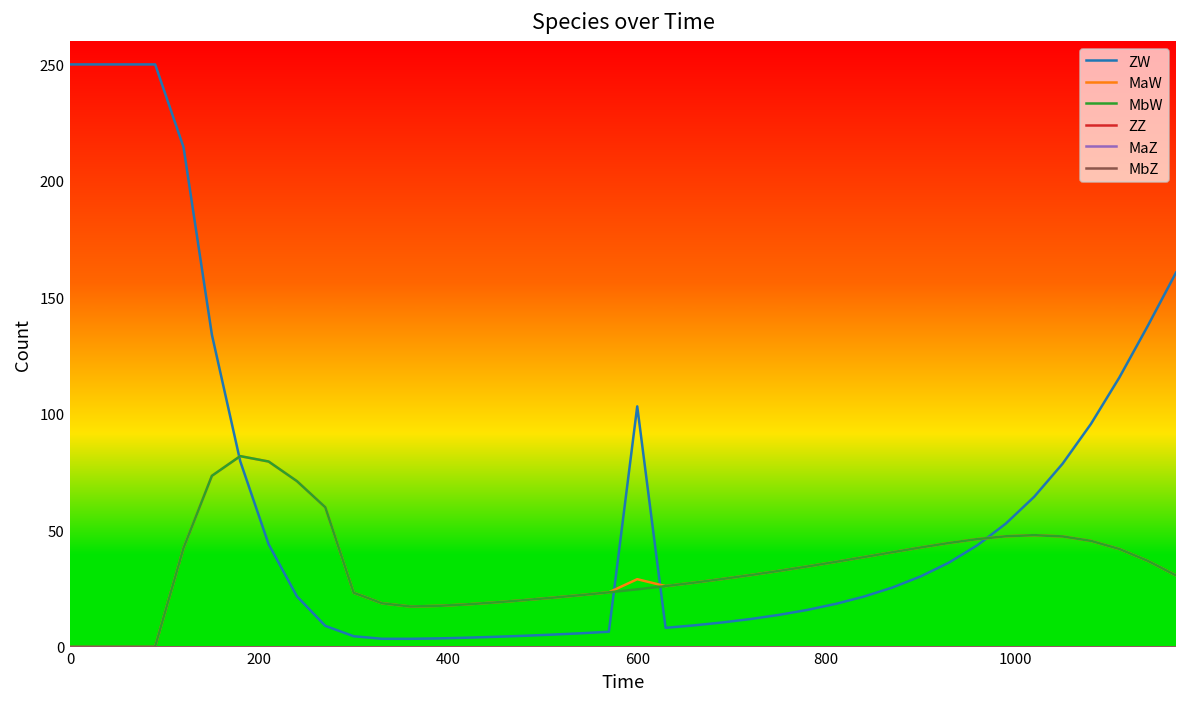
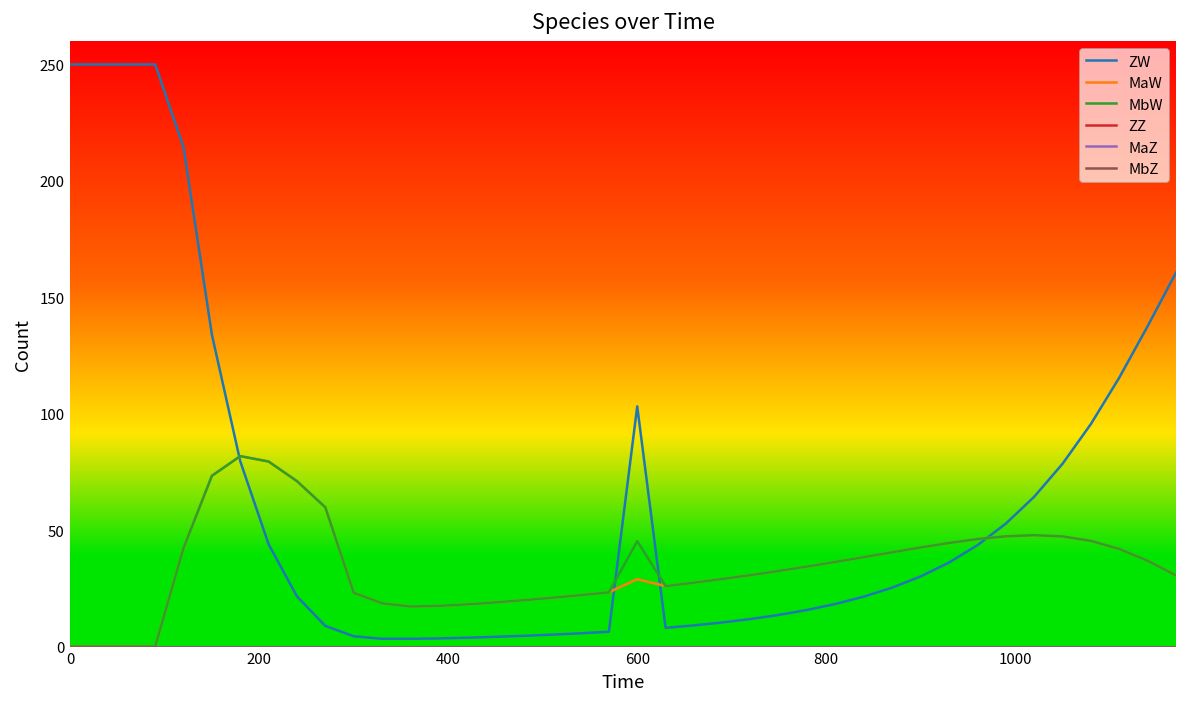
  {
    "ZW": {
      "0": 250,
      "600": 103
    },
    "MaW": {
      "600": 29
    },
    "MbW": {
-     "600": 25
+     "600": 45
    },
    "MbZ": {
      "600": 0
    }
  }
